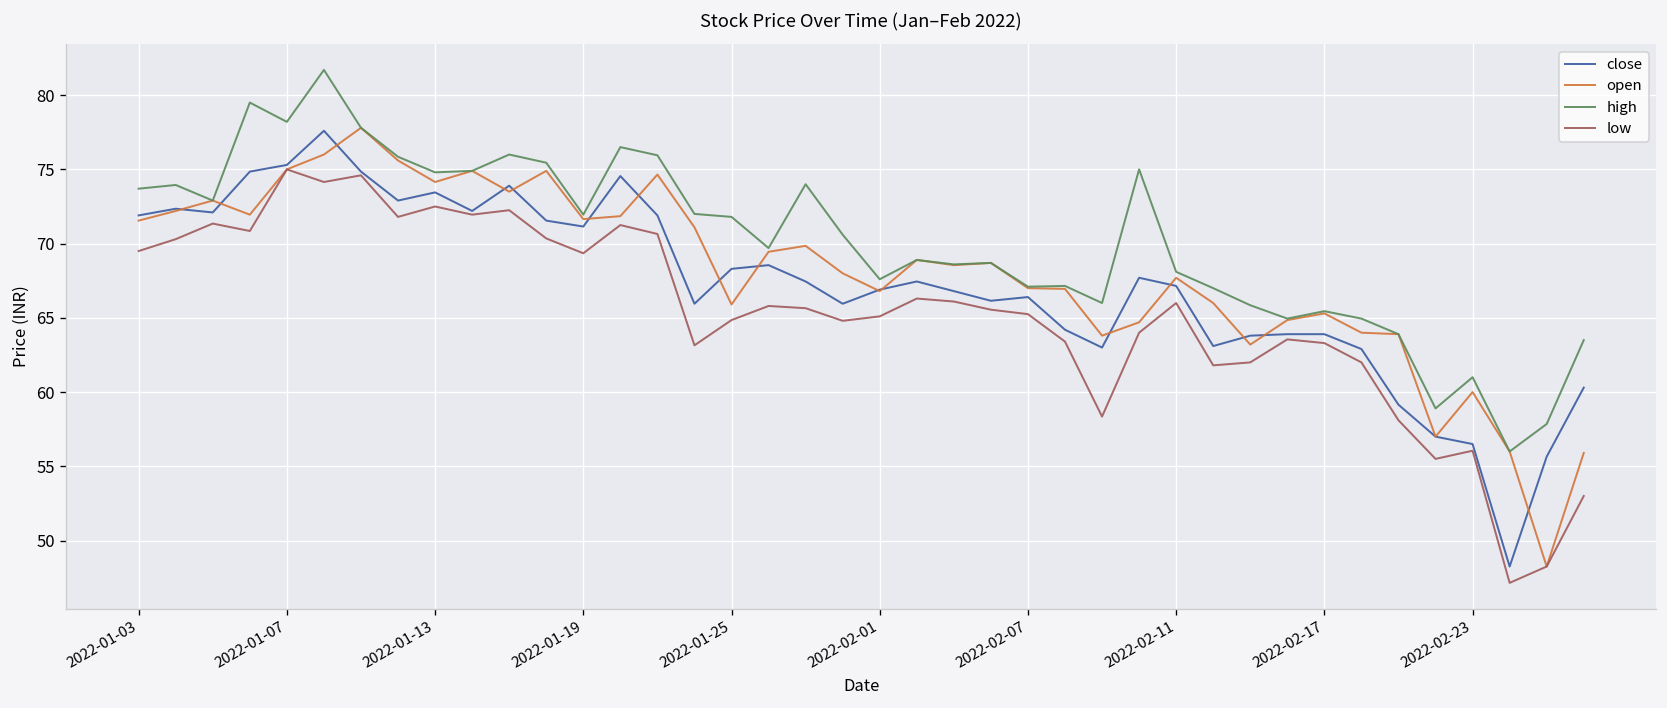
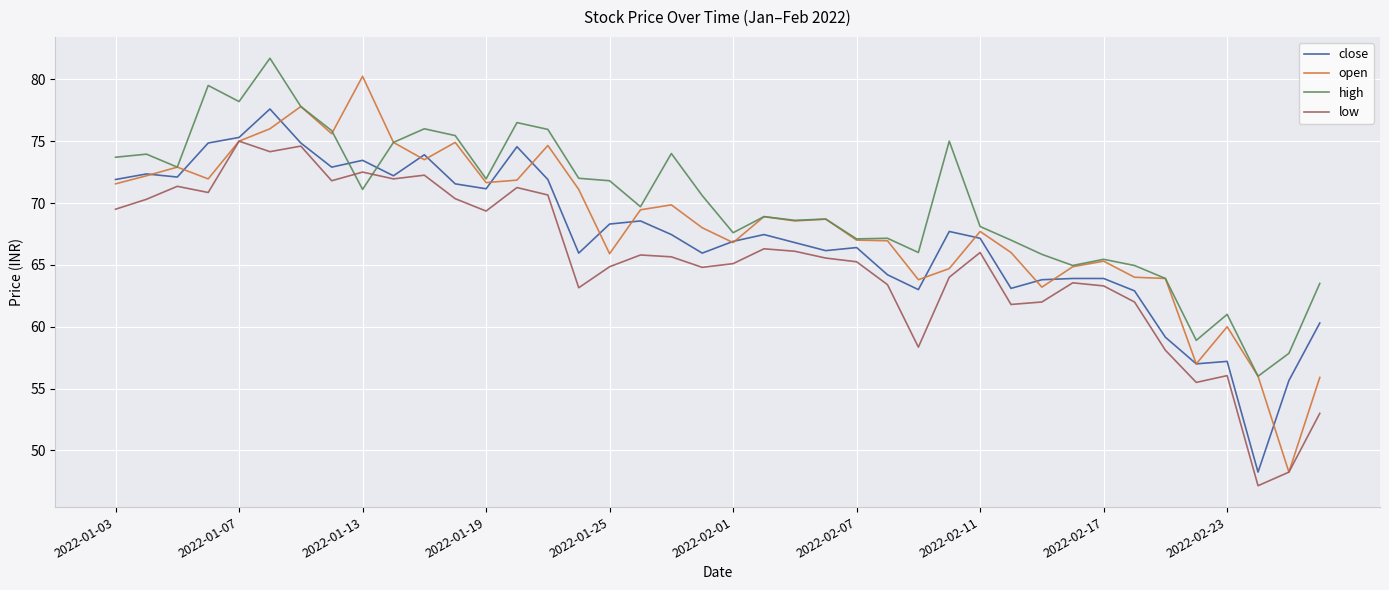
  {
    "close": {
      "2022-01-03": 71.9,
      "2022-01-07": 75.3,
      "2022-01-13": 73.5,
      "2022-01-19": 71.2,
      "2022-01-25": 68.3,
      "2022-02-07": 66.4,
      "2022-02-11": 67.2,
      "2022-02-17": 63.9,
-     "2022-02-23": 56.5
+     "2022-02-23": 57.2
    },
    "open": {
      "2022-01-03": 71.6,
-     "2022-01-13": 74.2,
+     "2022-01-13": 80.2,
      "2022-01-19": 71.7,
      "2022-01-25": 65.9,
      "2022-02-11": 67.7,
      "2022-02-23": 60.0
    },
    "high": {
      "2022-01-03": 73.7,
      "2022-01-07": 78.2,
-     "2022-01-13": 74.8,
+     "2022-01-13": 71.1,
      "2022-01-19": 72.0,
      "2022-01-25": 71.8,
      "2022-02-01": 67.6,
      "2022-02-11": 68.1,
      "2022-02-23": 61.0
    },
    "low": {
      "2022-01-03": 69.5,
      "2022-01-13": 72.5,
      "2022-01-19": 69.4,
      "2022-01-25": 64.9,
      "2022-02-01": 65.1,
      "2022-02-07": 65.3,
      "2022-02-11": 66.0,
      "2022-02-17": 63.3,
      "2022-02-23": 56.1
    }
  }
